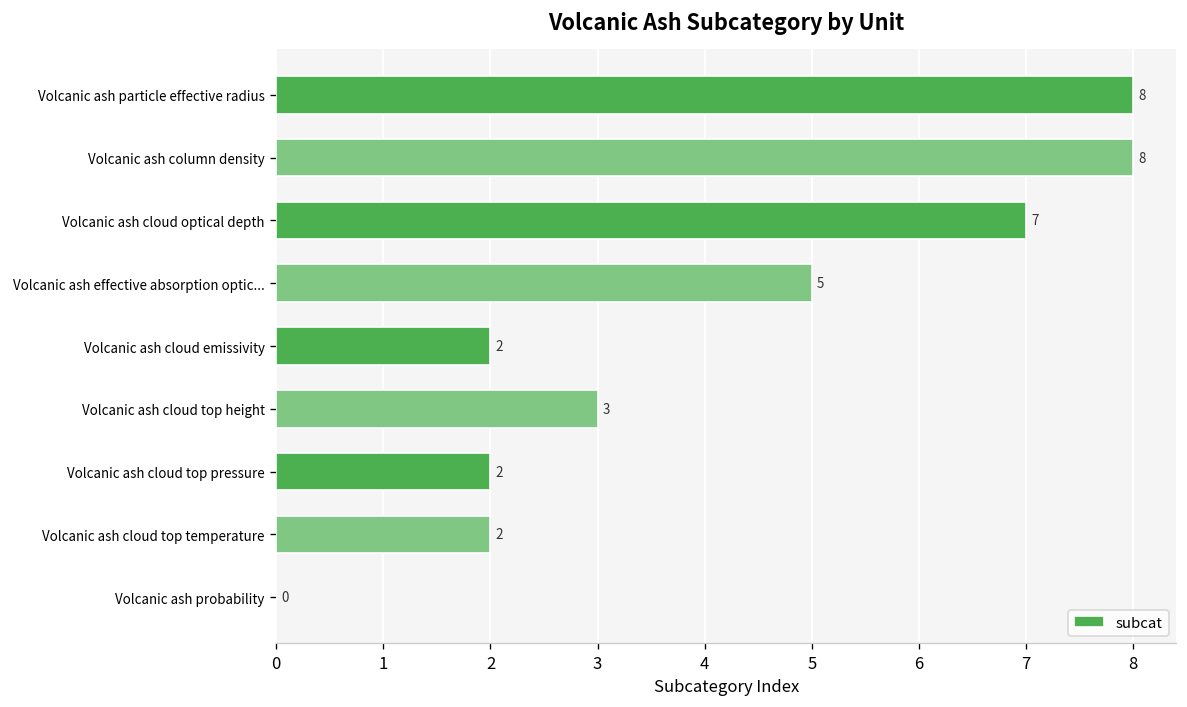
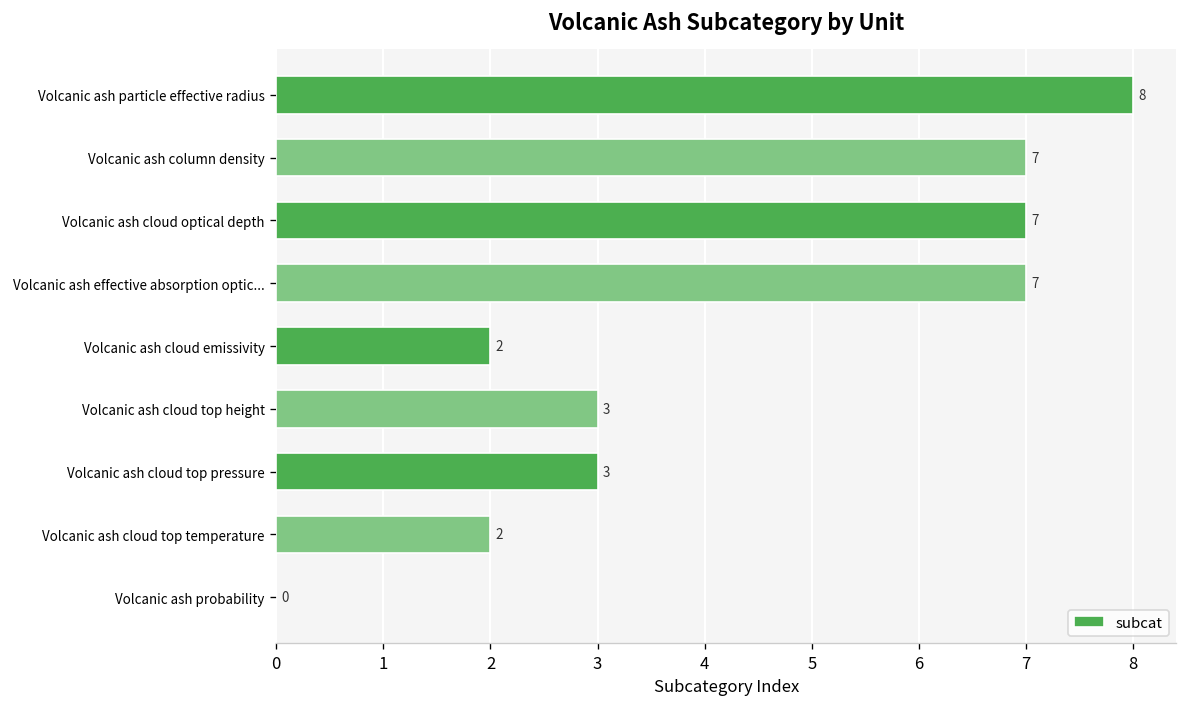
  {
    "Volcanic ash particle effective radius": 8,
-   "Volcanic ash column density": 8,
+   "Volcanic ash column density": 7,
    "Volcanic ash cloud optical depth": 7,
-   "Volcanic ash effective absorption optic...": 5,
+   "Volcanic ash effective absorption optic...": 7,
    "Volcanic ash cloud emissivity": 2,
    "Volcanic ash cloud top height": 3,
-   "Volcanic ash cloud top pressure": 2,
+   "Volcanic ash cloud top pressure": 3,
    "Volcanic ash cloud top temperature": 2,
    "Volcanic ash probability": 0
  }
